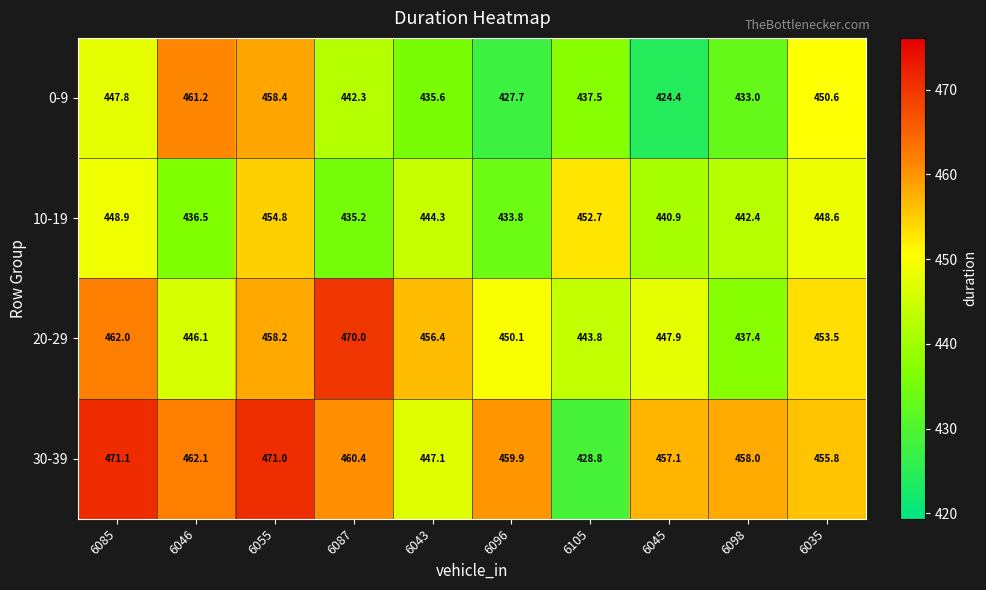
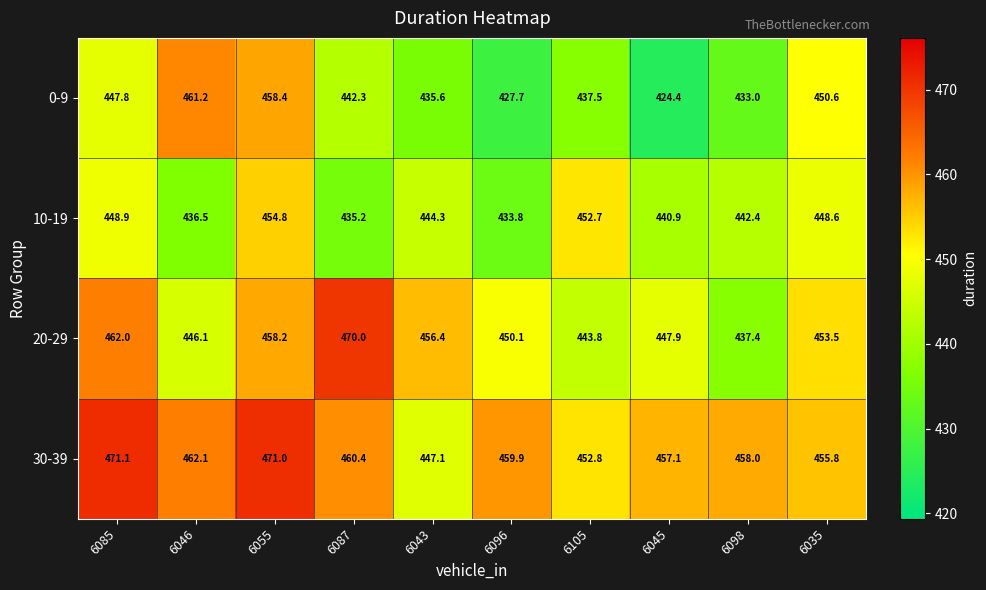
  {
    "0-9": {
      "6085": 447.8,
      "6046": 461.2,
      "6055": 458.4,
      "6087": 442.3,
      "6043": 435.6,
      "6096": 427.7,
      "6105": 437.5,
      "6045": 424.4,
      "6098": 433.0,
      "6035": 450.6
    },
    "10-19": {
      "6085": 448.9,
      "6046": 436.5,
      "6055": 454.8,
      "6087": 435.2,
      "6043": 444.3,
      "6096": 433.8,
      "6105": 452.7,
      "6045": 440.9,
      "6098": 442.4,
      "6035": 448.6
    },
    "20-29": {
      "6085": 462.0,
      "6046": 446.1,
      "6055": 458.2,
      "6087": 470.0,
      "6043": 456.4,
      "6096": 450.1,
      "6105": 443.8,
      "6045": 447.9,
      "6098": 437.4,
      "6035": 453.5
    },
    "30-39": {
      "6085": 471.1,
      "6046": 462.1,
      "6055": 471.0,
      "6087": 460.4,
      "6043": 447.1,
      "6096": 459.9,
-     "6105": 428.8,
+     "6105": 452.8,
      "6045": 457.1,
      "6098": 458.0,
      "6035": 455.8
    }
  }
